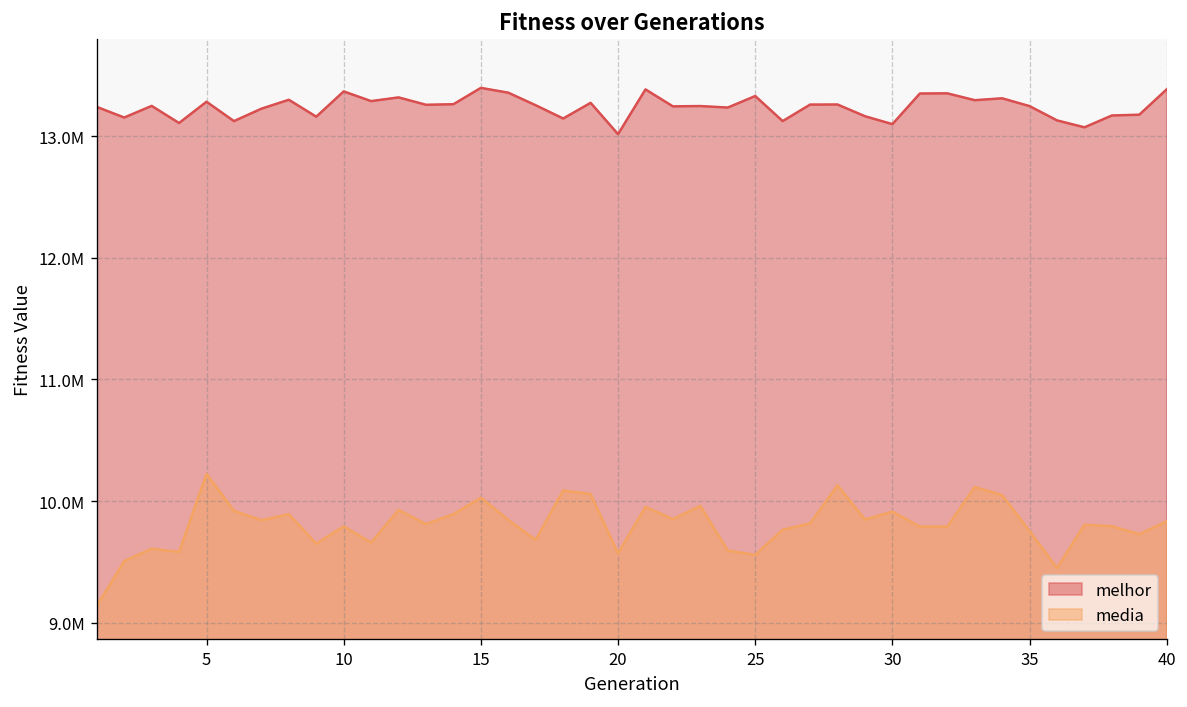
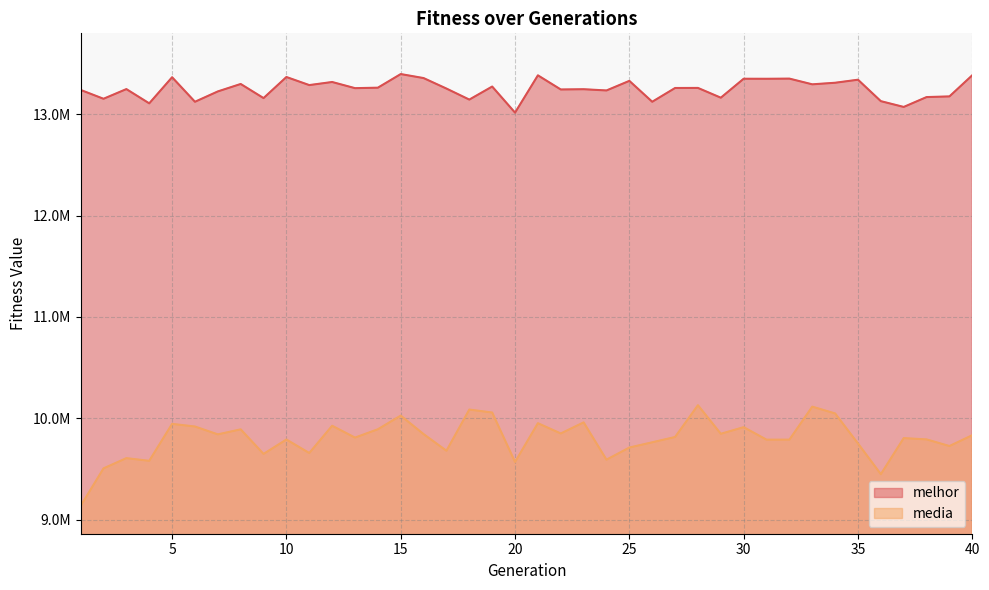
  {
    "melhor": {
-     "5": 13280000,
+     "5": 13370000,
      "10": 13370000,
      "15": 13400000,
      "20": 13020000,
      "25": 13330000,
-     "30": 13100000,
-     "35": 13250000,
+     "30": 13350000,
+     "35": 13340000,
      "40": 13390000
    },
    "media": {
-     "5": 10220000,
+     "5": 9950000,
      "10": 9790000,
      "15": 10030000,
      "20": 9570000,
-     "25": 9560000,
+     "25": 9710000,
      "30": 9910000,
      "35": 9750000,
      "40": 9830000
    }
  }
